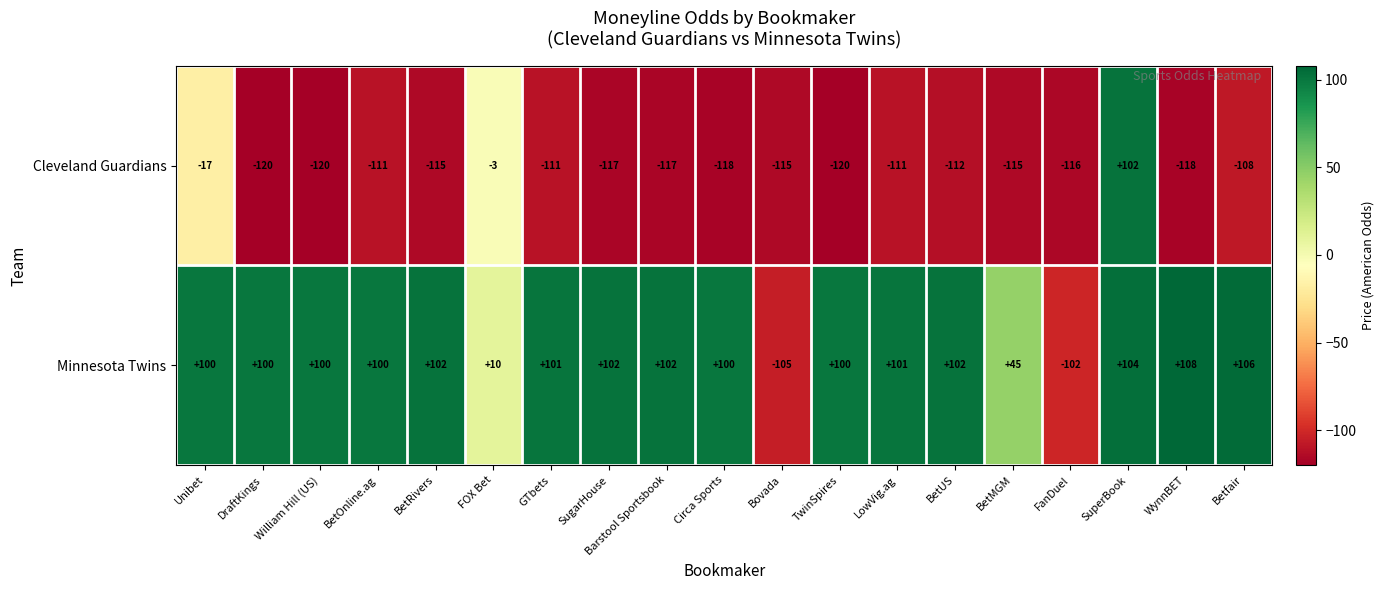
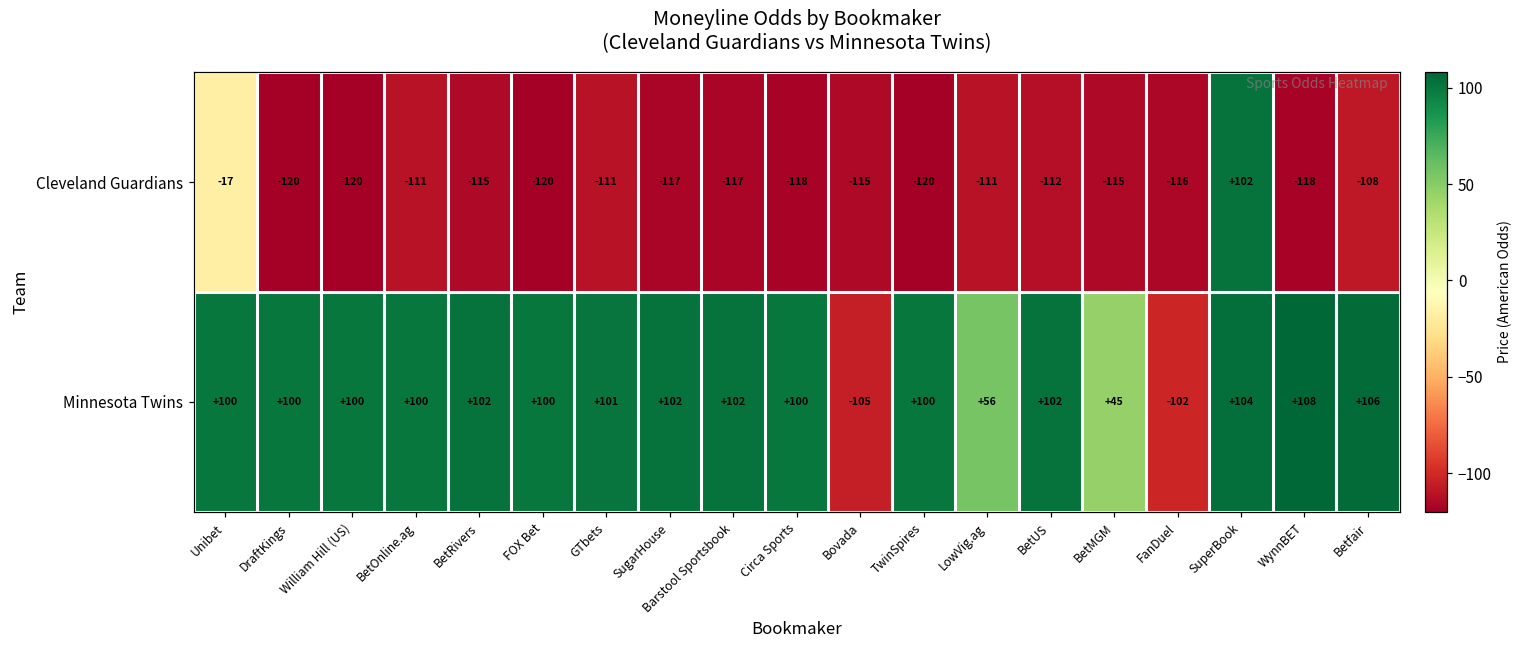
  {
    "Cleveland Guardians": {
      "Unibet": "-17",
      "DraftKings": "-120",
      "William Hill (US)": "-120",
      "BetOnline.ag": "-111",
      "BetRivers": "-115",
-     "FOX Bet": "-3",
+     "FOX Bet": "-120",
      "GTbets": "-111",
      "SugarHouse": "-117",
      "Barstool Sportsbook": "-117",
      "Circa Sports": "-118",
      "Bovada": "-115",
      "TwinSpires": "-120",
      "LowVig.ag": "-111",
      "BetUS": "-112",
      "BetMGM": "-115",
      "FanDuel": "-116",
      "SuperBook": "+102",
      "Betfair": "-108"
    },
    "Minnesota Twins": {
      "Unibet": "+100",
      "DraftKings": "+100",
      "William Hill (US)": "+100",
      "BetOnline.ag": "+100",
      "BetRivers": "+102",
-     "FOX Bet": "+10",
+     "FOX Bet": "+100",
      "GTbets": "+101",
      "SugarHouse": "+102",
      "Barstool Sportsbook": "+102",
      "Circa Sports": "+100",
      "Bovada": "-105",
      "TwinSpires": "+100",
-     "LowVig.ag": "+101",
+     "LowVig.ag": "+56",
      "BetUS": "+102",
      "BetMGM": "+45",
      "FanDuel": "-102",
      "SuperBook": "+104",
      "WynnBET": "+108",
      "Betfair": "+106"
    }
  }
